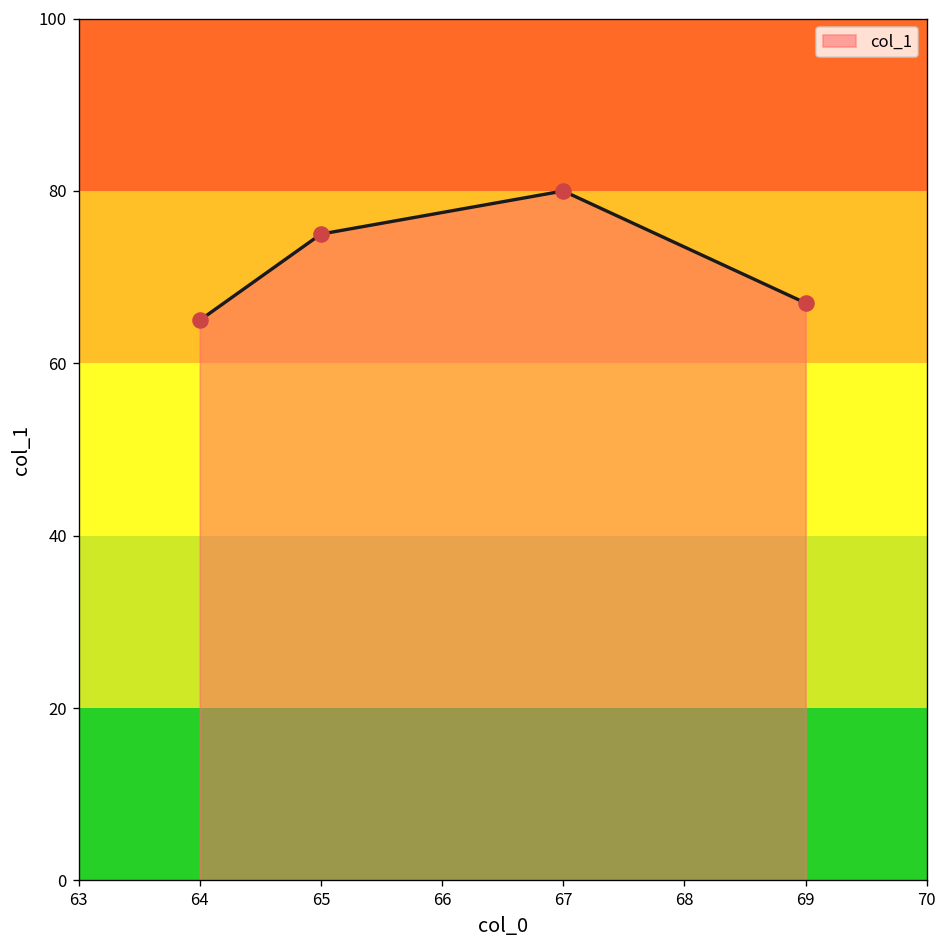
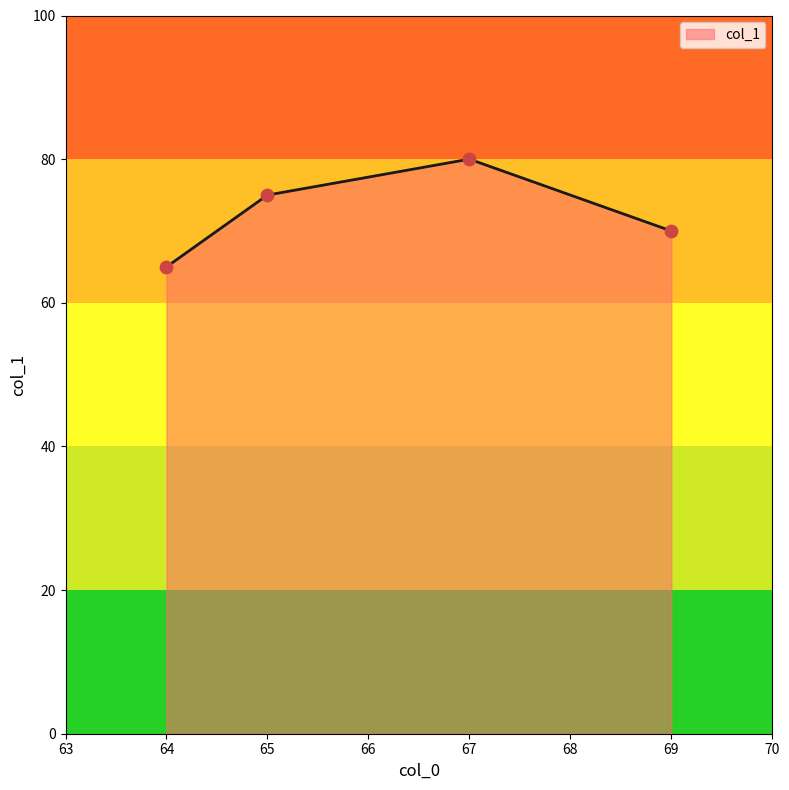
  {
    "64": 65,
    "65": 75,
    "67": 80,
-   "69": 67
+   "69": 70
  }
